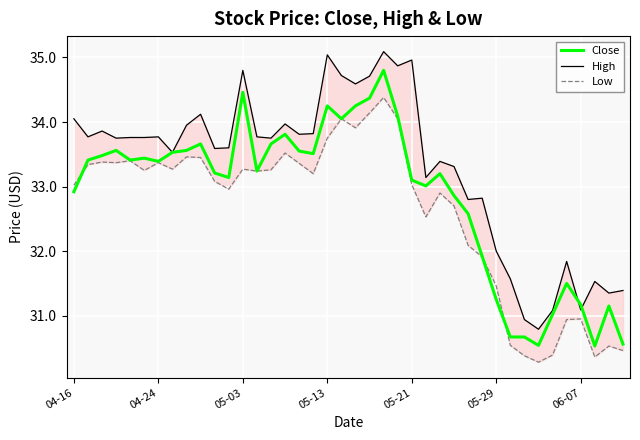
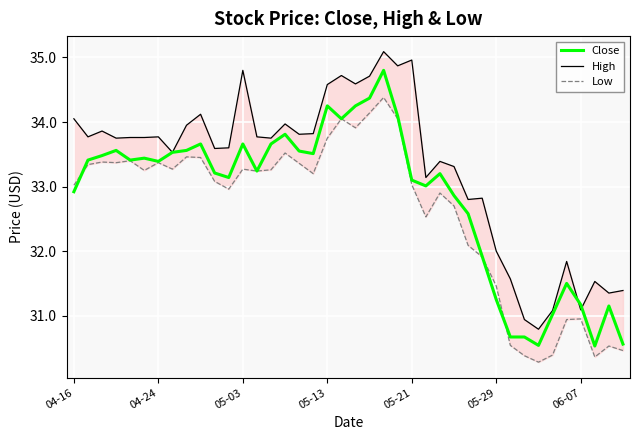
  {
    "Close": {
      "04-16": 32.9,
-     "05-03": 34.5,
+     "05-03": 33.7,
      "05-13": 34.3,
      "05-21": 33.1,
      "05-29": 31.3,
      "06-07": 31.2
    },
    "High": {
      "04-16": 34.1,
      "04-24": 33.8,
      "05-03": 34.8,
-     "05-13": 35.0,
+     "05-13": 34.6,
      "05-21": 35.0,
      "05-29": 32.0,
      "06-07": 31.1
    },
    "Low": {
      "04-16": 33.0,
      "05-03": 33.3,
      "05-13": 33.8,
      "05-21": 33.0,
      "05-29": 31.5,
      "06-07": 31.0
    }
  }
